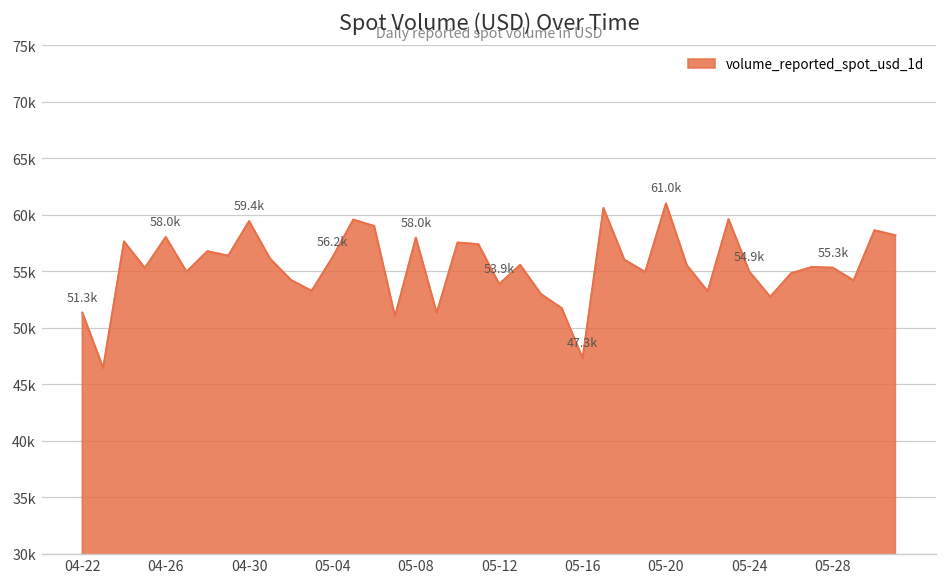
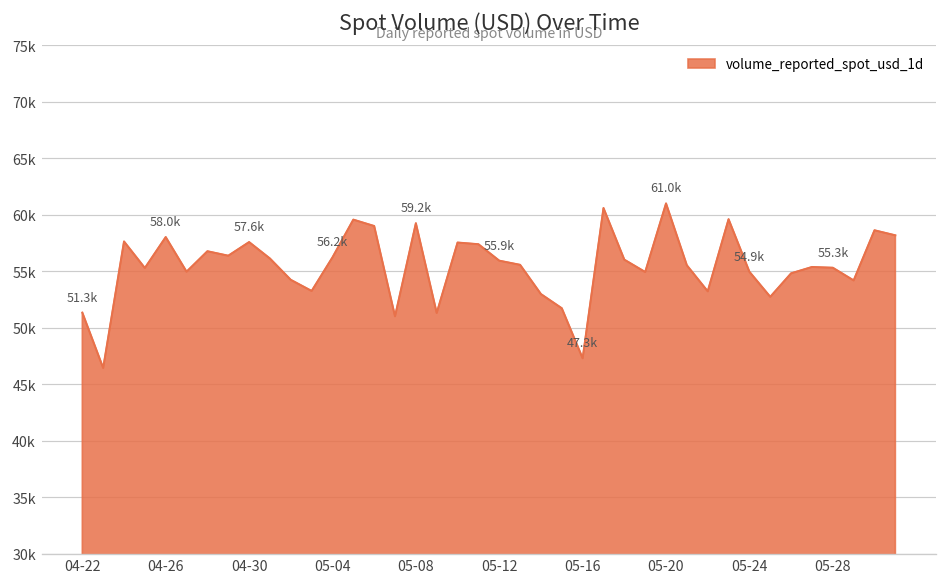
  {
    "04-22": "51.3k",
    "04-26": "58.0k",
-   "04-30": "59.4k",
+   "04-30": "57.6k",
    "05-04": "56.2k",
-   "05-08": "58.0k",
-   "05-12": "53.9k",
+   "05-08": "59.2k",
+   "05-12": "55.9k",
    "05-16": "47.3k",
    "05-20": "61.0k",
    "05-24": "54.9k",
    "05-28": "55.3k"
  }
